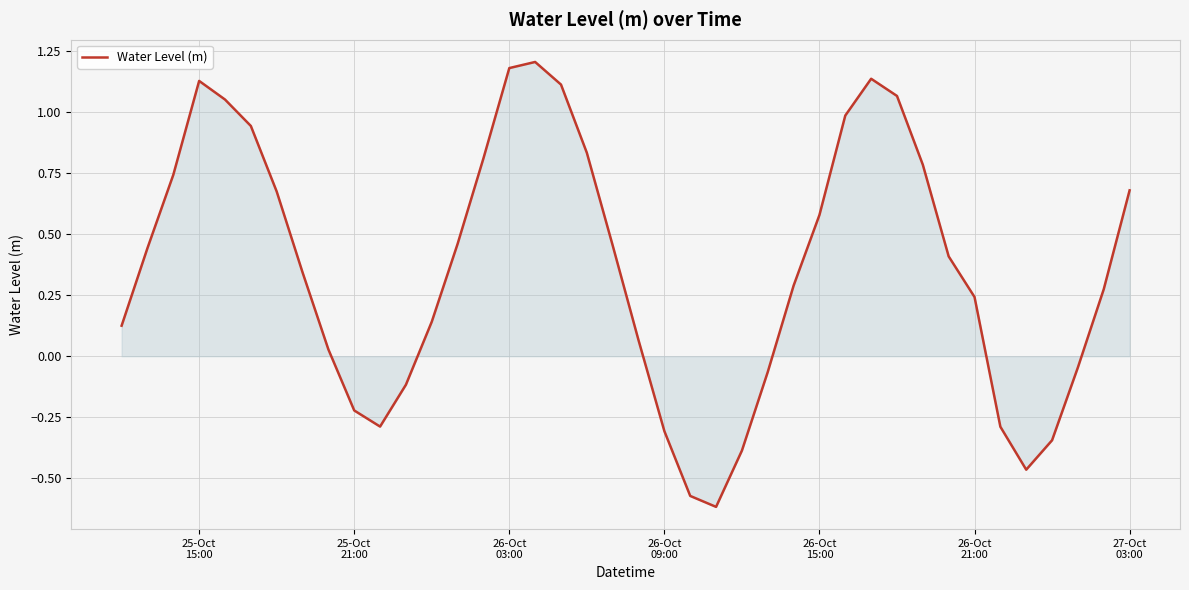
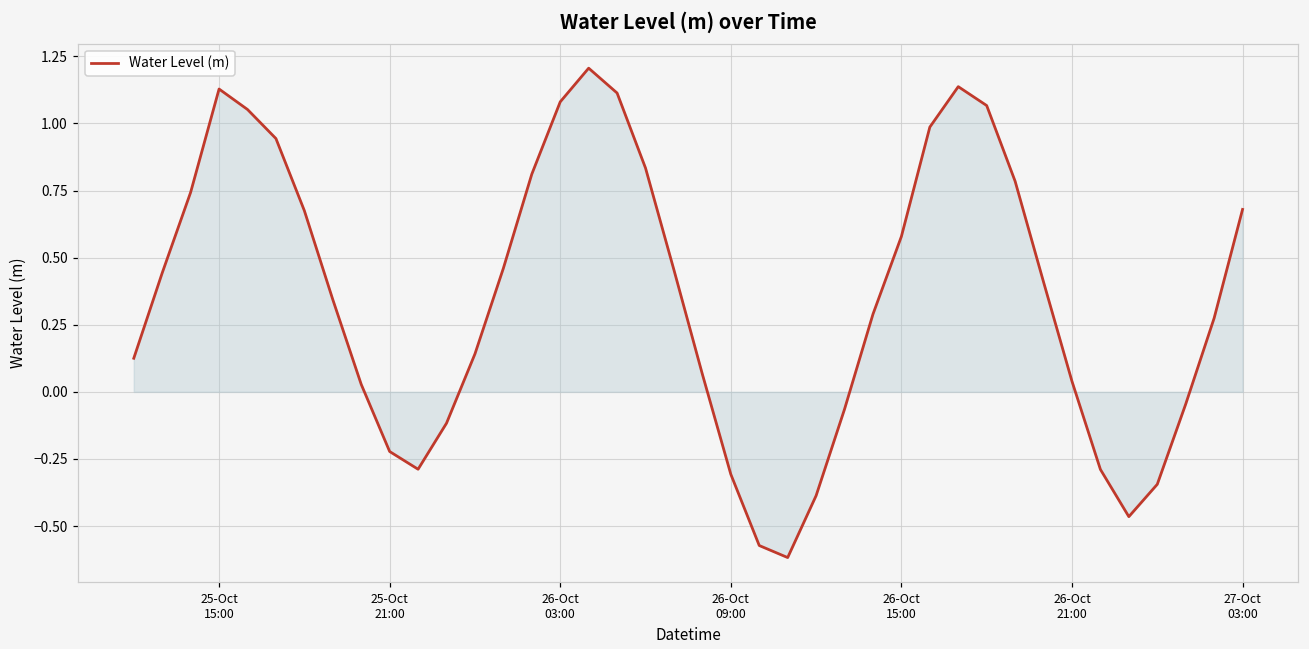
  {
    "Water Level (m)": {
      "25-Oct 21:00": -0.22,
-     "26-Oct 03:00": 1.18,
+     "26-Oct 03:00": 1.08,
      "26-Oct 09:00": -0.31,
-     "26-Oct 21:00": 0.24
+     "26-Oct 21:00": 0.04
    }
  }
